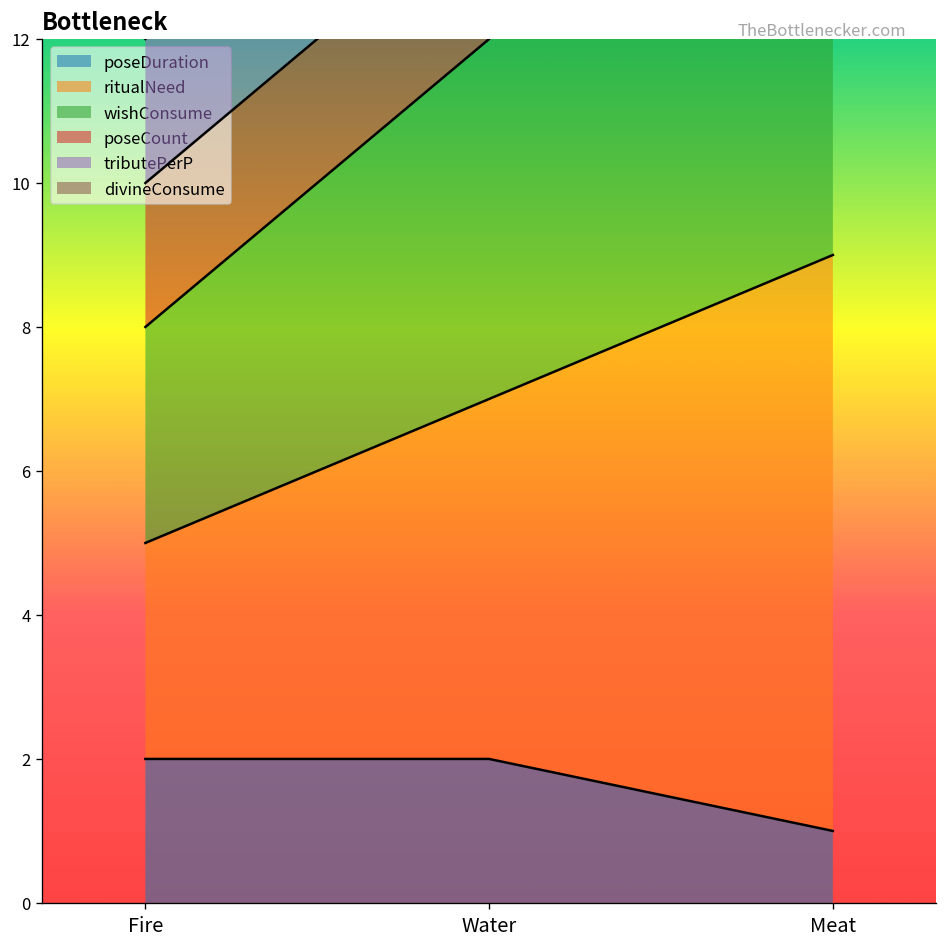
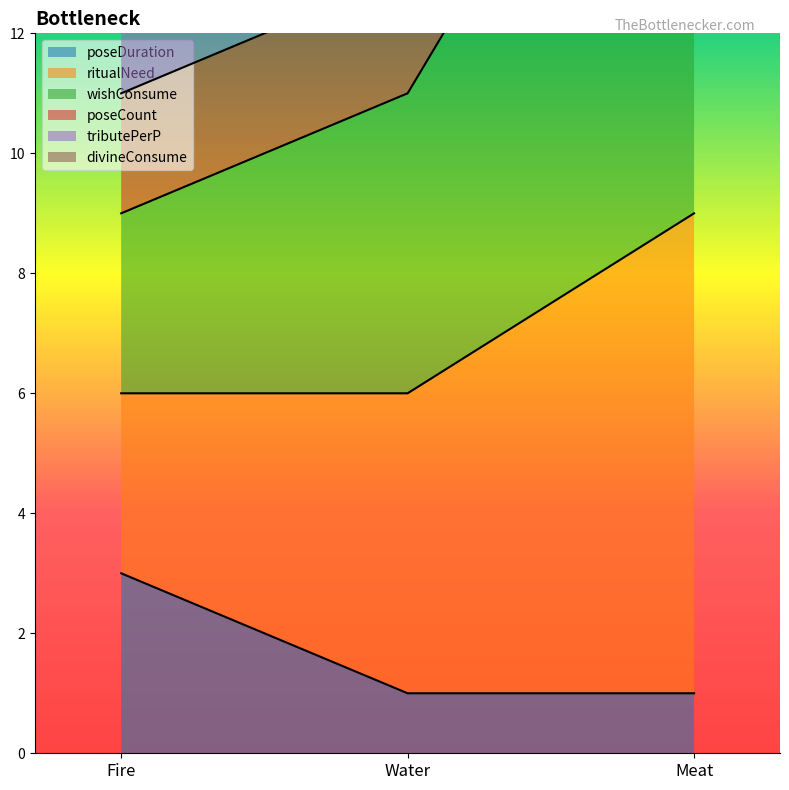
  {
    "poseDuration": {
-     "Fire": 2,
-     "Water": 2,
+     "Fire": 3,
+     "Water": 1,
      "Meat": 1
    },
    "ritualNeed": {
      "Fire": 3,
      "Water": 5,
      "Meat": 8
    },
    "wishConsume": {
      "Fire": 3,
      "Water": 5
    }
  }
